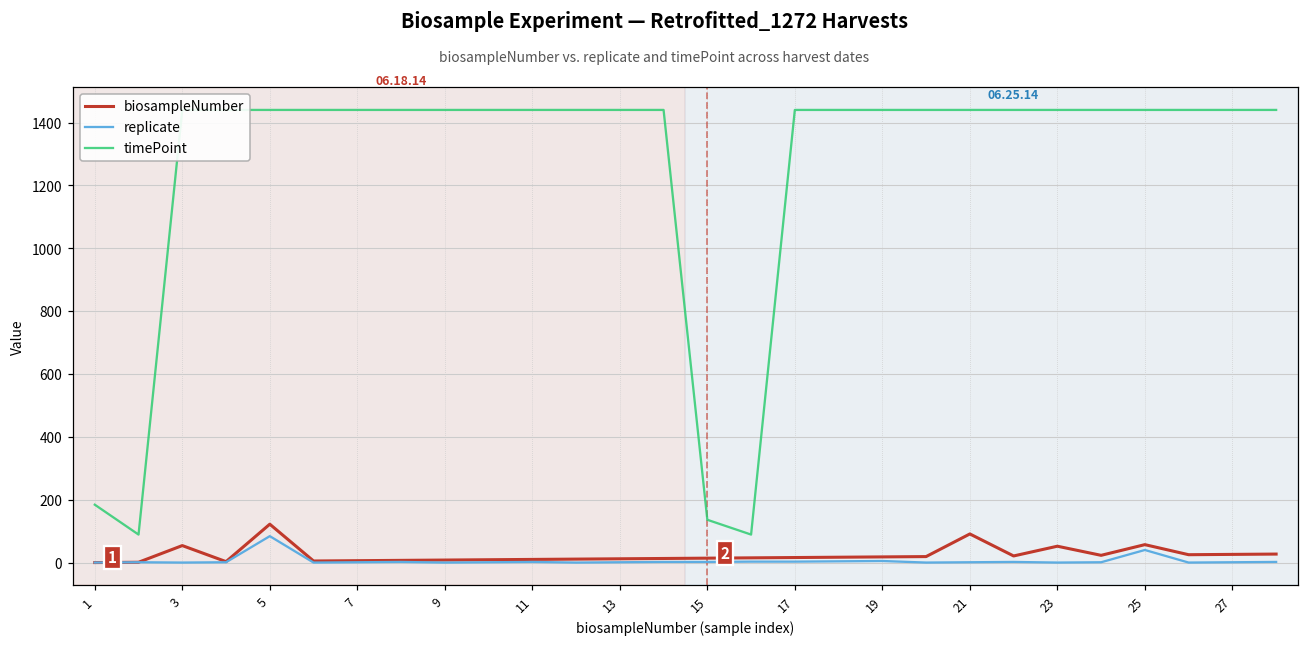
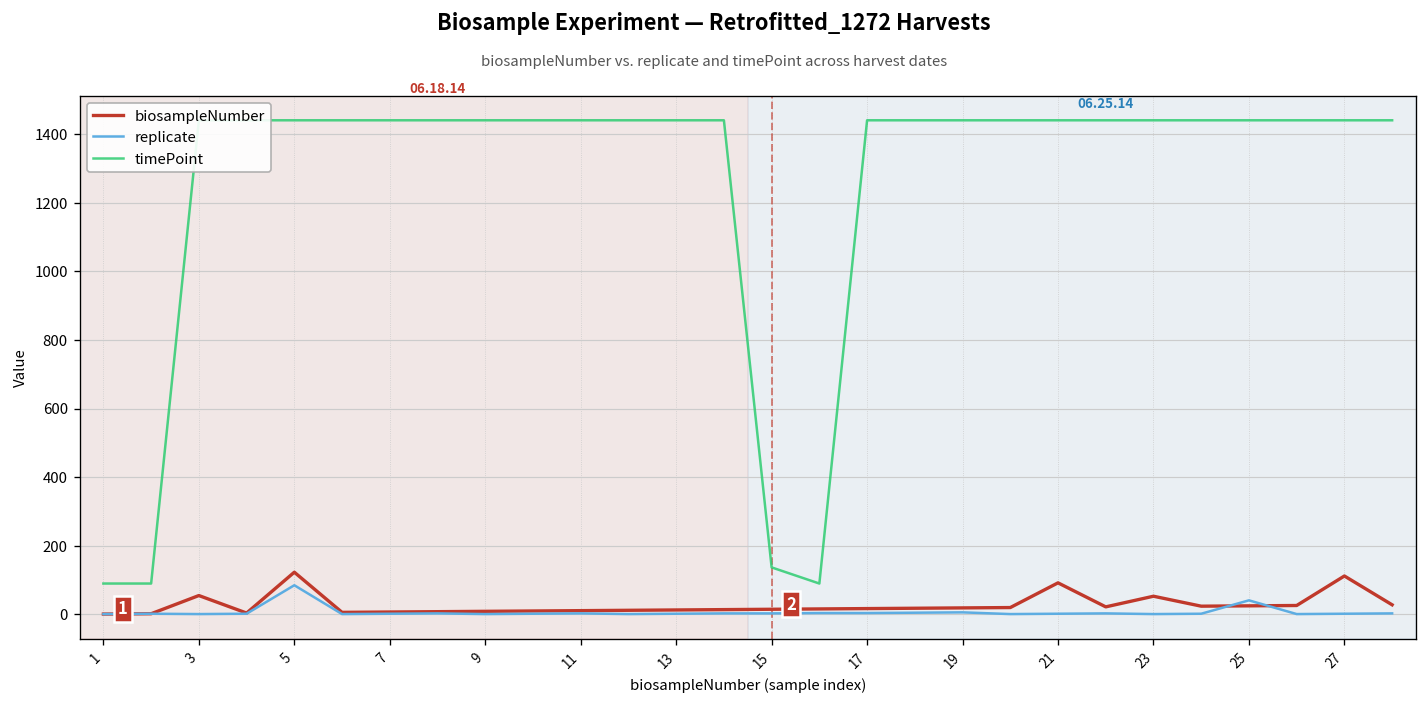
  {
    "biosampleNumber": {
      "3": 60,
      "5": 120,
      "13": 10,
      "17": 20,
      "19": 20,
      "21": 90,
      "23": 50,
-     "25": 60,
-     "27": 30
+     "25": 30,
+     "27": 110
    },
    "replicate": {
      "3": 0,
      "5": 90,
      "13": 0,
      "17": 0,
      "19": 10,
      "21": 0,
      "23": 0,
      "25": 40,
      "27": 0
    },
    "timePoint": {
-     "1": 190,
+     "1": 90,
      "5": 1440,
      "7": 1440,
      "9": 1440,
      "11": 1440,
      "13": 1440,
      "15": 140,
      "17": 1440,
      "19": 1440,
      "21": 1440,
      "23": 1440,
      "25": 1440,
      "27": 1440
    }
  }
